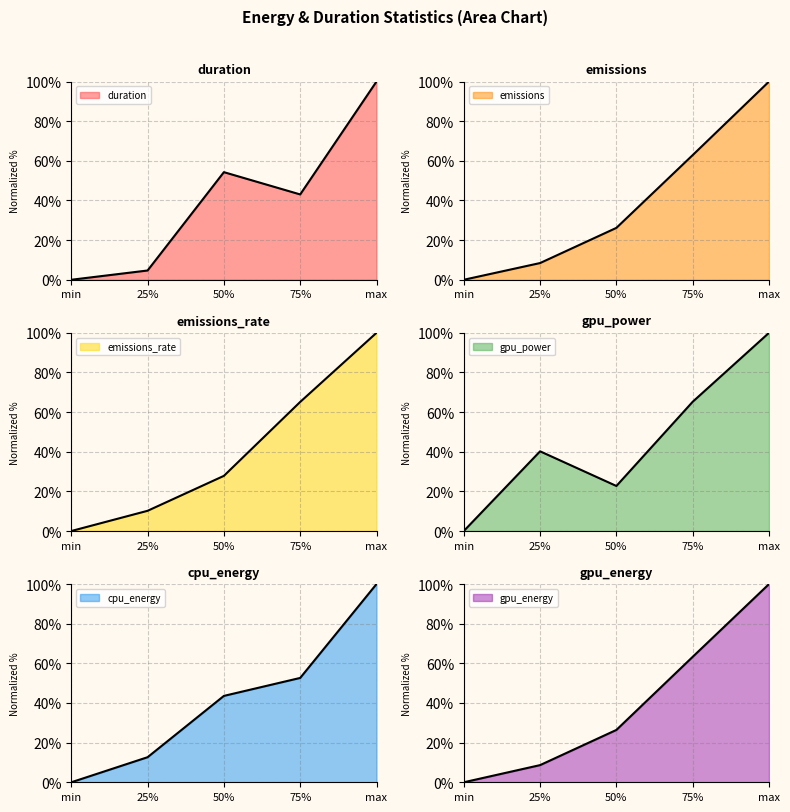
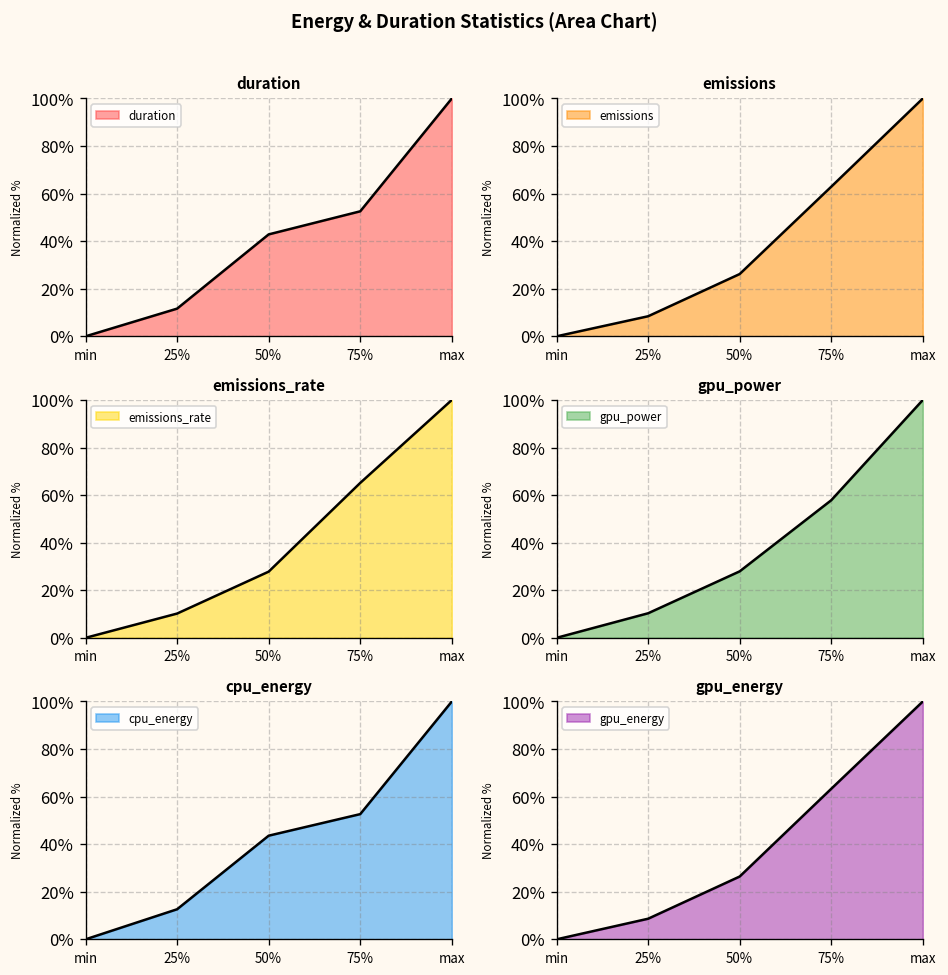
  {
    "duration": {
      "min": "0%",
-     "25%": "5%",
-     "50%": "54%",
-     "75%": "43%",
+     "25%": "12%",
+     "50%": "43%",
+     "75%": "53%",
      "max": "100%"
    },
    "emissions": {
      "min": "0%",
      "25%": "8%",
      "50%": "26%",
      "75%": "63%",
      "max": "100%"
    },
    "emissions_rate": {
      "min": "0%",
      "25%": "10%",
      "50%": "28%",
      "75%": "65%",
      "max": "100%"
    },
    "gpu_power": {
      "min": "0%",
-     "25%": "40%",
-     "50%": "23%",
-     "75%": "65%",
+     "25%": "10%",
+     "50%": "28%",
+     "75%": "58%",
      "max": "100%"
    },
    "cpu_energy": {
      "min": "0%",
      "25%": "13%",
      "50%": "44%",
      "75%": "53%",
      "max": "100%"
    },
    "gpu_energy": {
      "min": "0%",
      "25%": "9%",
      "50%": "26%",
      "75%": "63%",
      "max": "100%"
    }
  }
